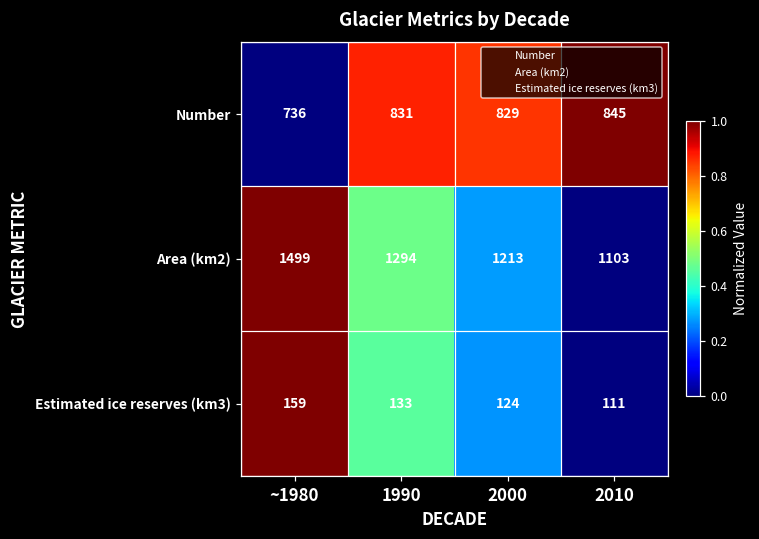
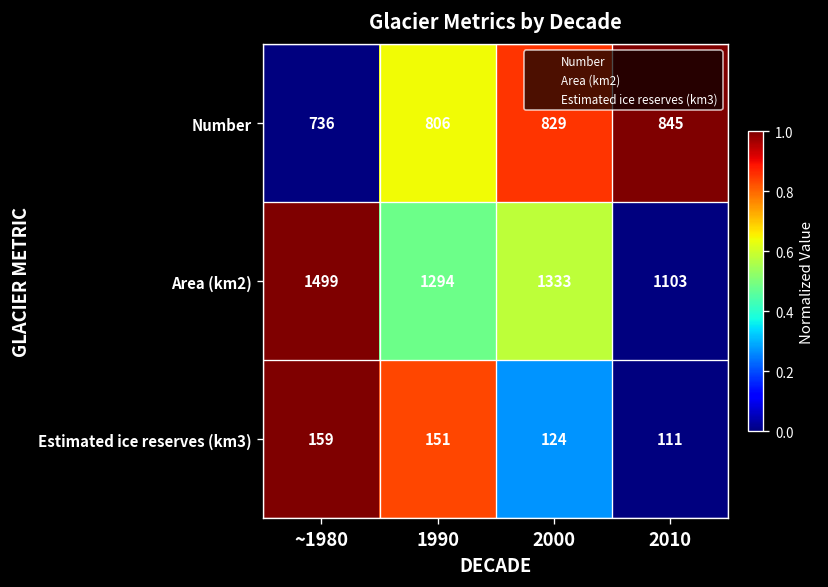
  {
    "Number": {
      "~1980": 736,
-     "1990": 831,
+     "1990": 806,
      "2000": 829,
      "2010": 845
    },
    "Area (km2)": {
      "~1980": 1499,
      "1990": 1294,
-     "2000": 1213,
+     "2000": 1333,
      "2010": 1103
    },
    "Estimated ice reserves (km3)": {
      "~1980": 159,
-     "1990": 133,
+     "1990": 151,
      "2000": 124,
      "2010": 111
    }
  }
